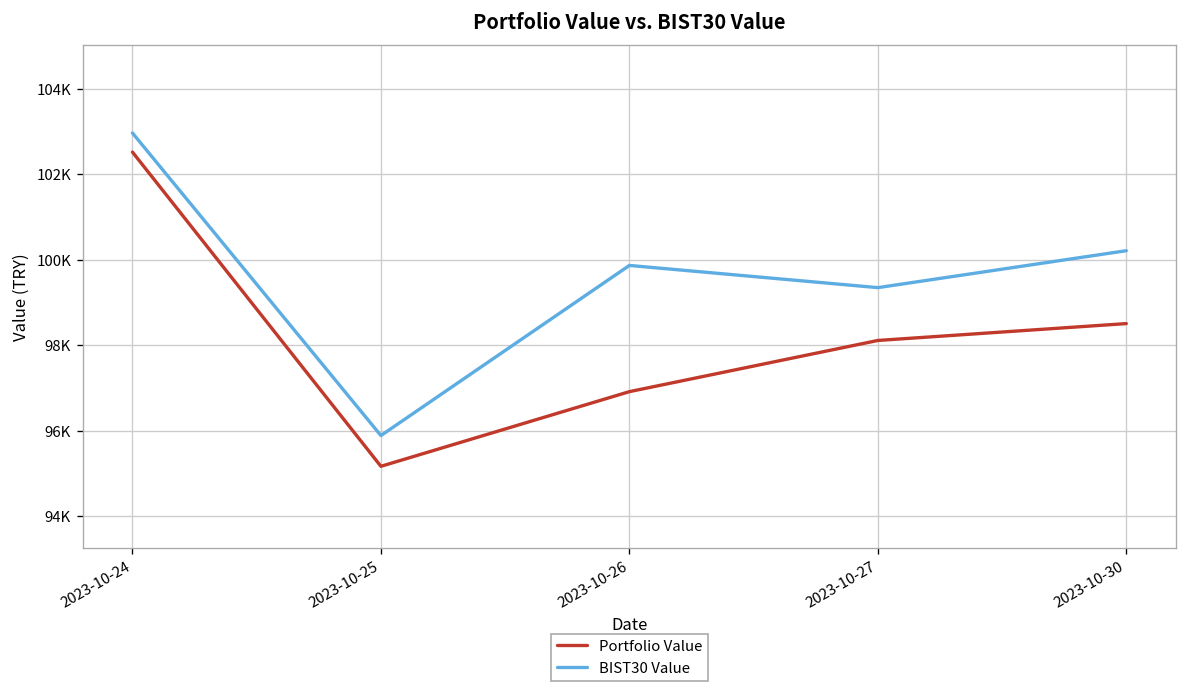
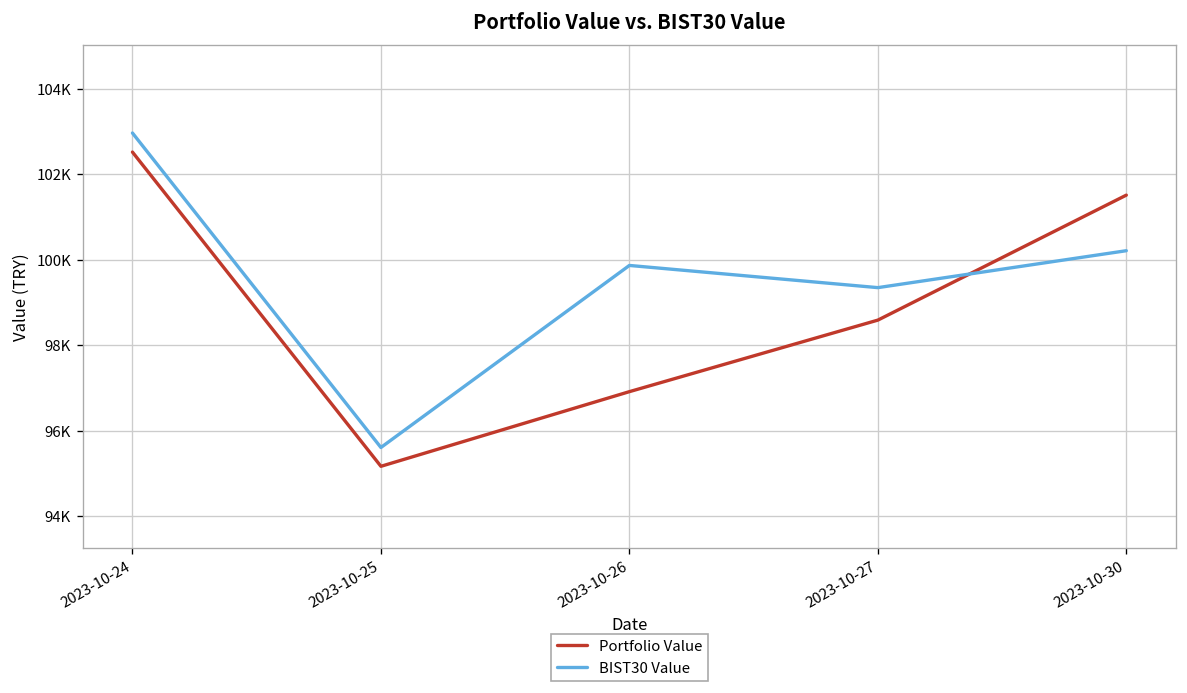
  {
    "Portfolio Value": {
      "2023-10-24": 102500,
      "2023-10-25": 95200,
      "2023-10-26": 96900,
-     "2023-10-27": 98100,
-     "2023-10-30": 98500
+     "2023-10-27": 98600,
+     "2023-10-30": 101500
    },
    "BIST30 Value": {
      "2023-10-24": 103000,
-     "2023-10-25": 95900,
+     "2023-10-25": 95600,
      "2023-10-26": 99900,
      "2023-10-27": 99300,
      "2023-10-30": 100200
    }
  }
